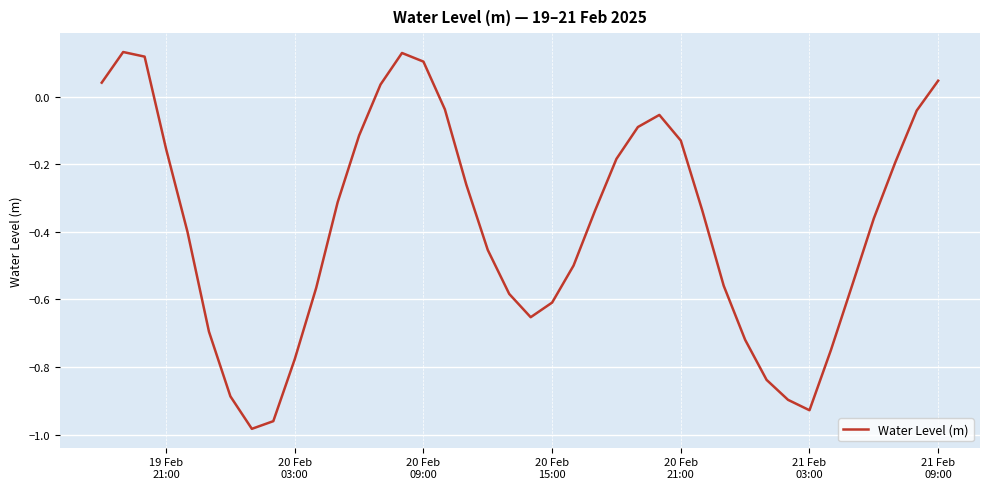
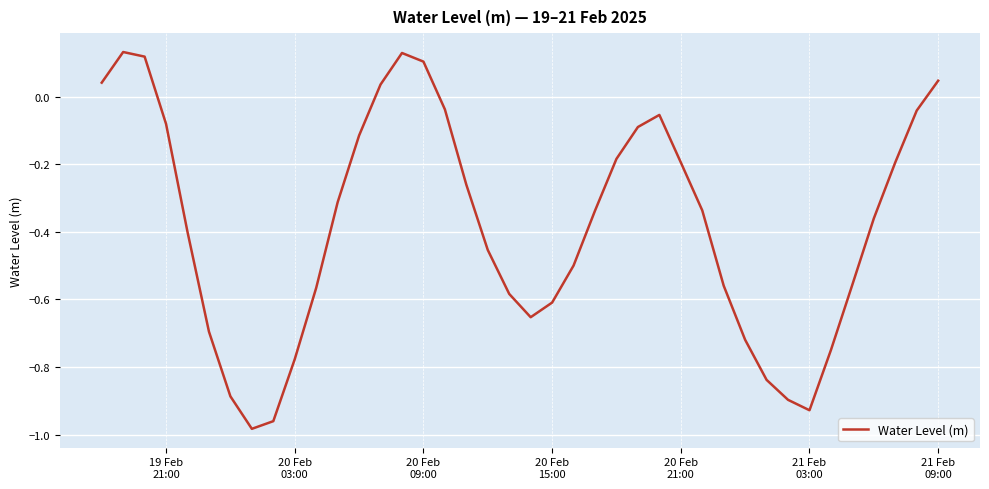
  {
-   "19 Feb 21:00": -0.15,
+   "19 Feb 21:00": -0.08,
    "20 Feb 03:00": -0.78,
    "20 Feb 09:00": 0.10,
    "20 Feb 15:00": -0.61,
-   "20 Feb 21:00": -0.13,
+   "20 Feb 21:00": -0.19,
    "21 Feb 03:00": -0.93,
    "21 Feb 09:00": 0.05
  }
